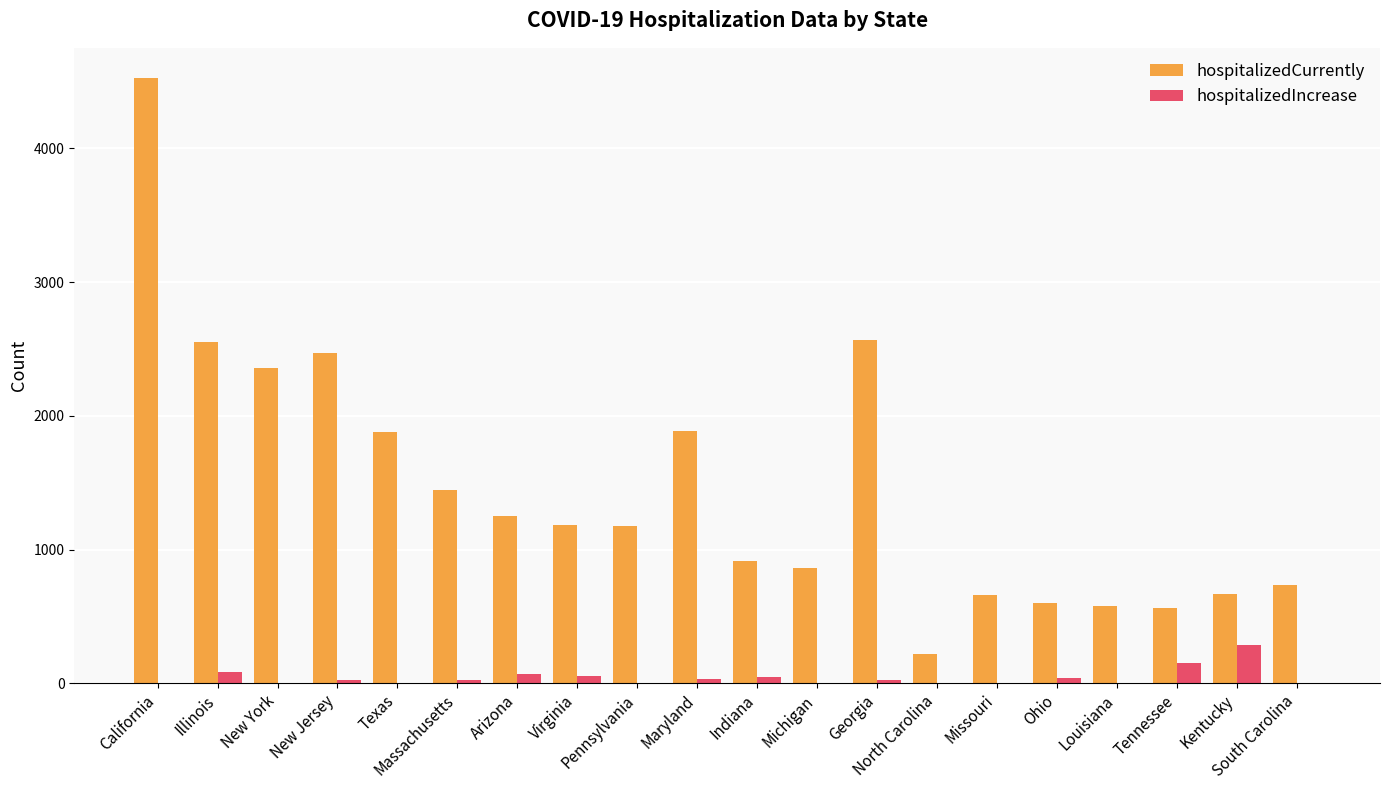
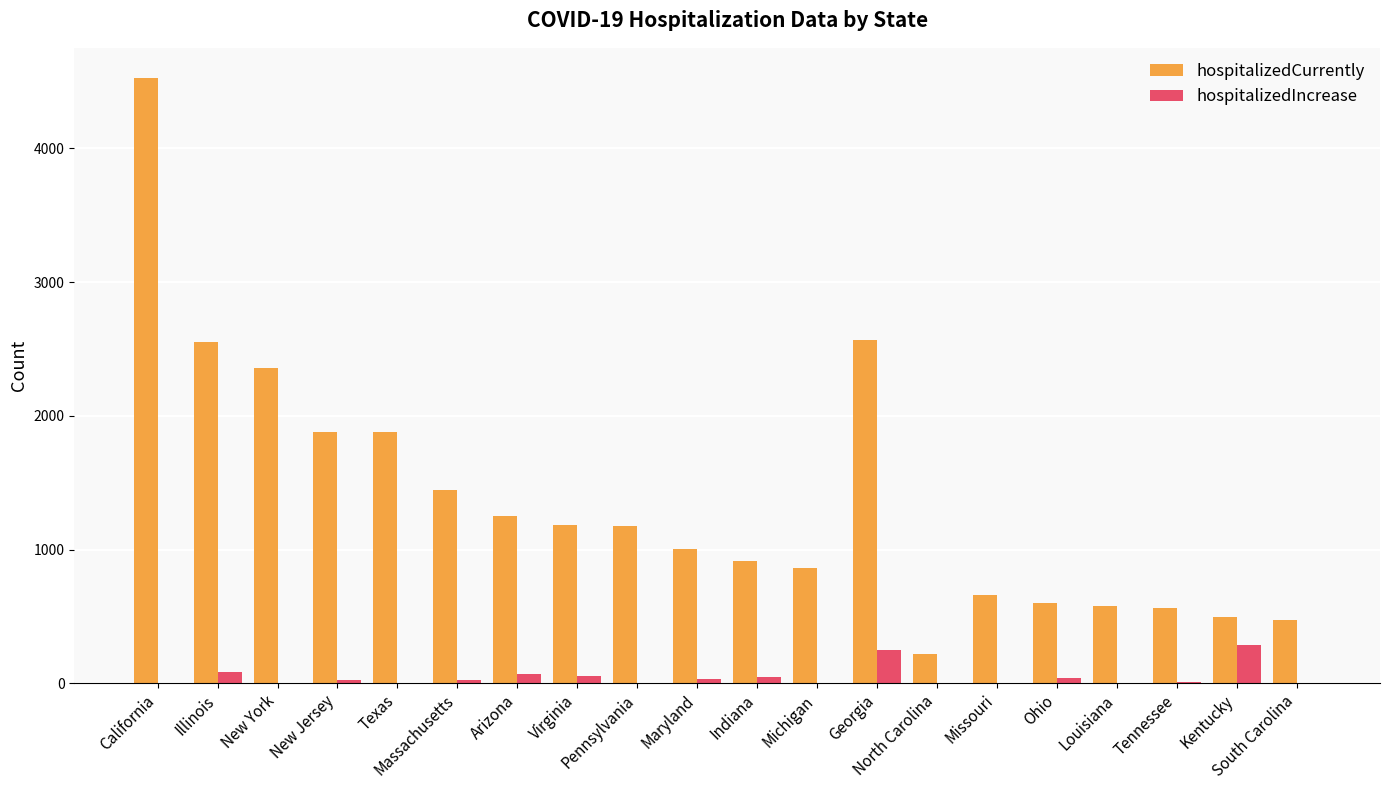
  {
    "hospitalizedCurrently": {
      "California": 4530,
      "Illinois": 2550,
      "New York": 2360,
-     "New Jersey": 2470,
+     "New Jersey": 1880,
      "Texas": 1880,
      "Massachusetts": 1440,
      "Arizona": 1250,
      "Virginia": 1190,
      "Pennsylvania": 1170,
-     "Maryland": 1890,
+     "Maryland": 1000,
      "Indiana": 910,
      "Michigan": 860,
      "Georgia": 2570,
      "North Carolina": 220,
      "Missouri": 660,
      "Ohio": 600,
      "Louisiana": 580,
      "Tennessee": 560,
-     "Kentucky": 670,
-     "South Carolina": 730
+     "Kentucky": 500,
+     "South Carolina": 480
    },
    "hospitalizedIncrease": {
      "California": 0,
      "Illinois": 80,
      "New York": 0,
      "New Jersey": 30,
      "Texas": 0,
      "Massachusetts": 20,
      "Arizona": 70,
      "Virginia": 50,
      "Pennsylvania": 0,
      "Maryland": 30,
      "Indiana": 50,
      "Michigan": 0,
-     "Georgia": 20,
+     "Georgia": 250,
      "North Carolina": 0,
      "Missouri": 0,
      "Ohio": 40,
      "Louisiana": 0,
-     "Tennessee": 150,
+     "Tennessee": 10,
      "Kentucky": 280,
      "South Carolina": 0
    }
  }
